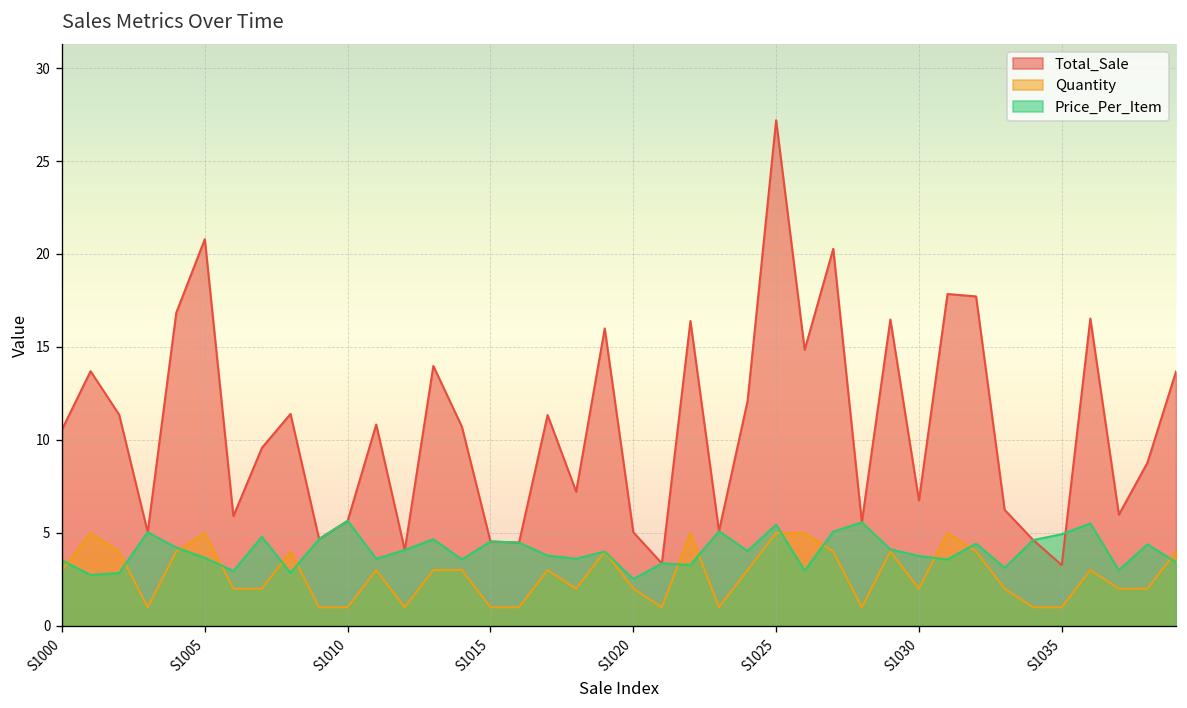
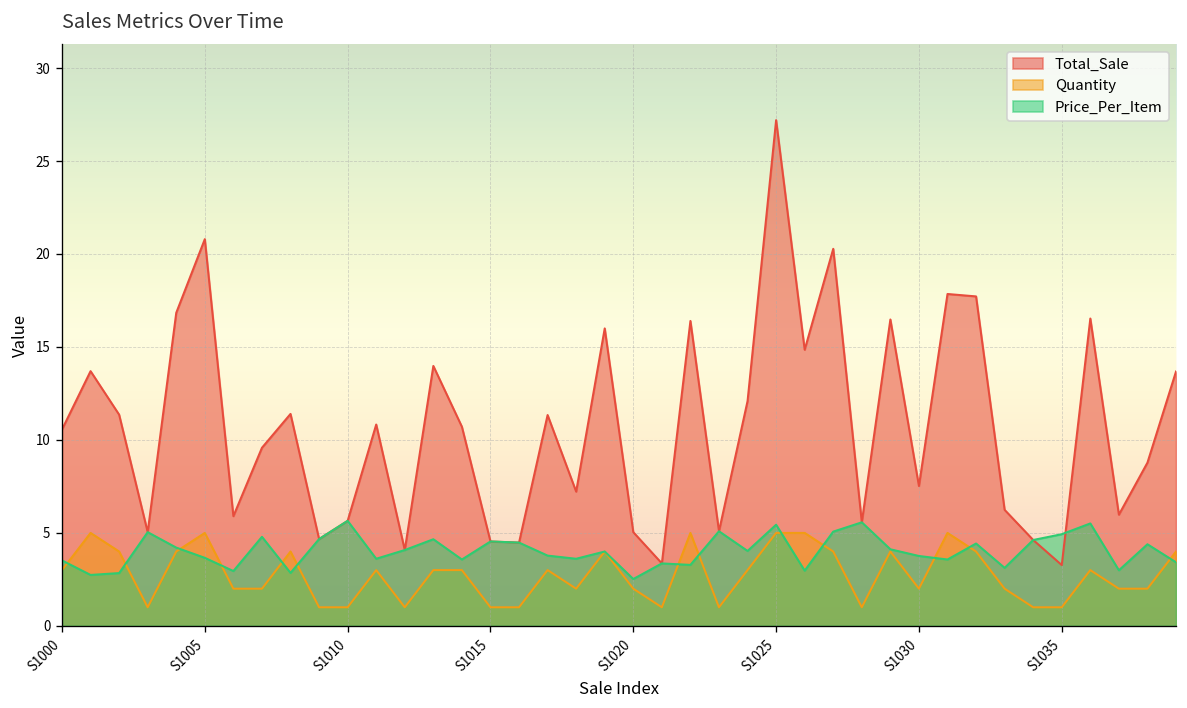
  {
    "Total_Sale": {
      "S1000": 10.6,
      "S1005": 20.8,
      "S1020": 5.0,
      "S1025": 27.2,
-     "S1030": 6.7,
+     "S1030": 7.5,
      "S1035": 3.3
    },
    "Quantity": {
      "S1000": 3.0,
      "S1005": 5.0,
      "S1010": 1.0,
      "S1015": 1.0,
      "S1020": 2.0,
      "S1025": 5.0,
      "S1030": 2.0,
      "S1035": 1.0
    },
    "Price_Per_Item": {
      "S1000": 3.5,
      "S1005": 3.7,
      "S1020": 2.5,
      "S1025": 5.4,
      "S1030": 3.8,
      "S1035": 4.9
    }
  }
